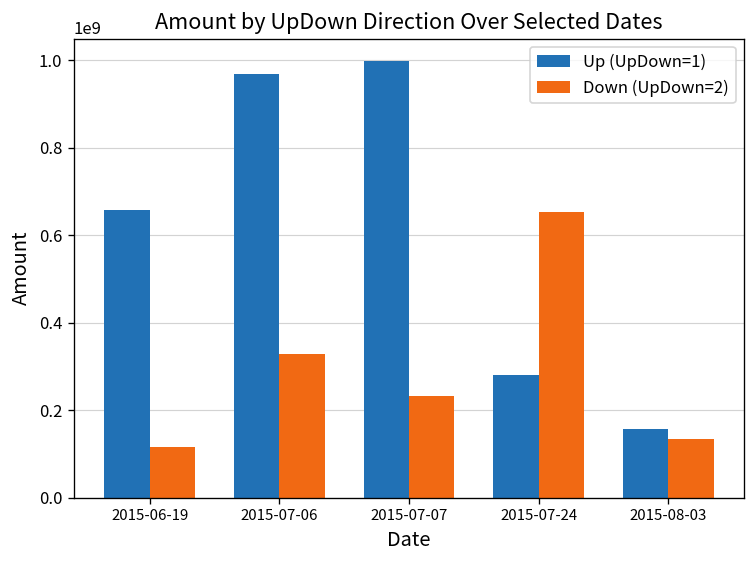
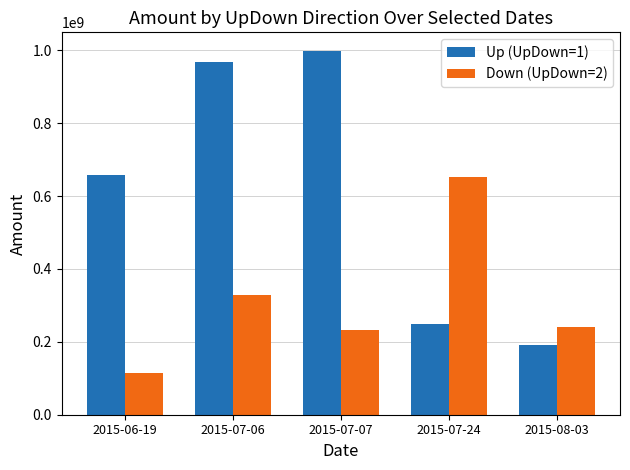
  {
    "Up (UpDown=1)": {
      "2015-06-19": 660000000,
      "2015-07-06": 970000000,
      "2015-07-07": 1000000000,
-     "2015-07-24": 280000000,
-     "2015-08-03": 160000000
+     "2015-07-24": 250000000,
+     "2015-08-03": 190000000
    },
    "Down (UpDown=2)": {
      "2015-06-19": 120000000,
      "2015-07-06": 330000000,
      "2015-07-07": 230000000,
      "2015-07-24": 650000000,
-     "2015-08-03": 130000000
+     "2015-08-03": 240000000
    }
  }
